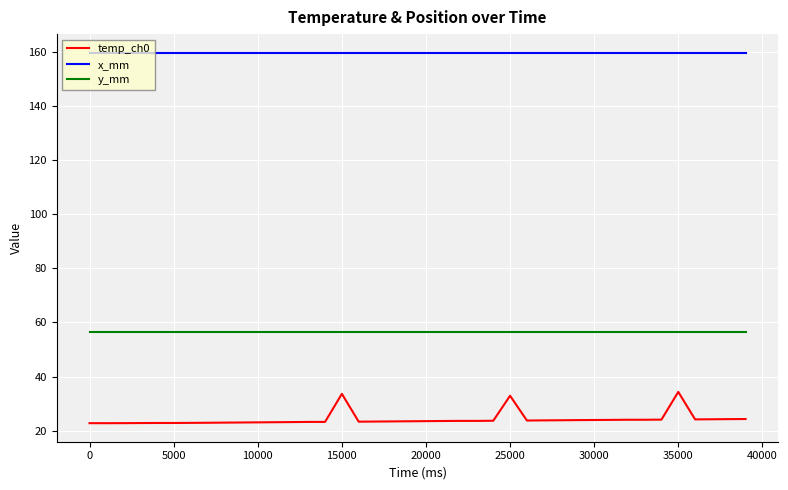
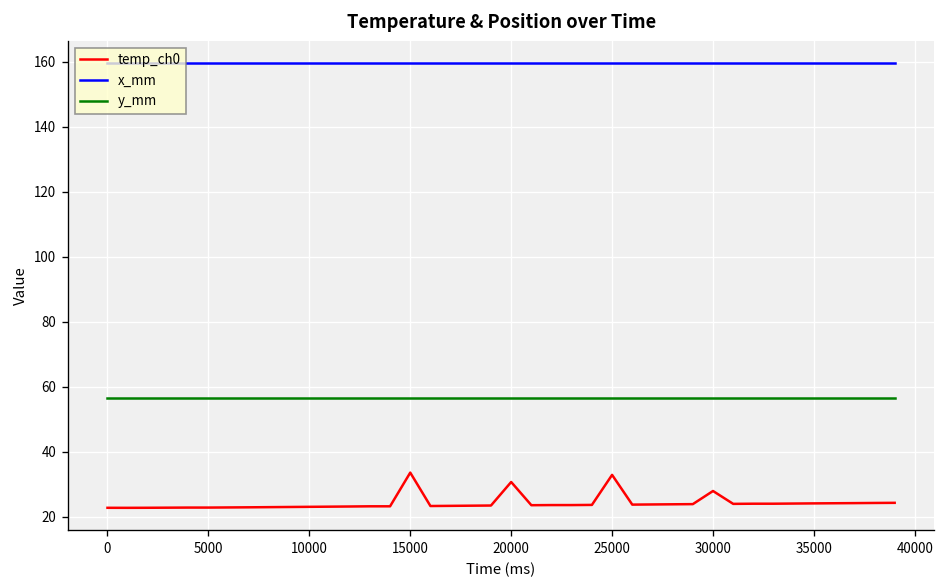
  {
    "temp_ch0": {
      "0": 23,
      "5000": 23,
      "10000": 23,
      "15000": 34,
-     "20000": 24,
+     "20000": 31,
      "25000": 33,
-     "30000": 24,
-     "35000": 34
+     "30000": 28,
+     "35000": 24
    },
    "x_mm": {
      "5000": 160,
      "10000": 160,
      "15000": 160,
      "20000": 160,
      "25000": 160,
      "30000": 160,
      "35000": 160
    },
    "y_mm": {
      "0": 57,
      "5000": 57,
      "10000": 57,
      "15000": 57,
      "20000": 57,
      "25000": 57,
      "30000": 57,
      "35000": 57
    }
  }
